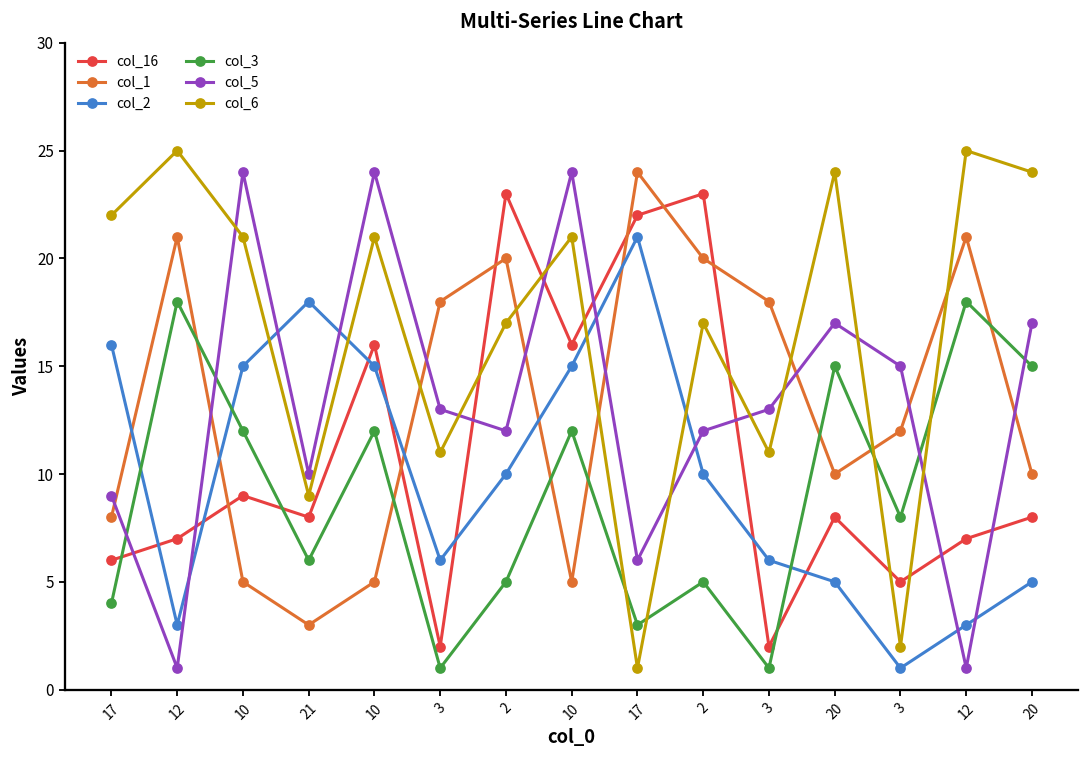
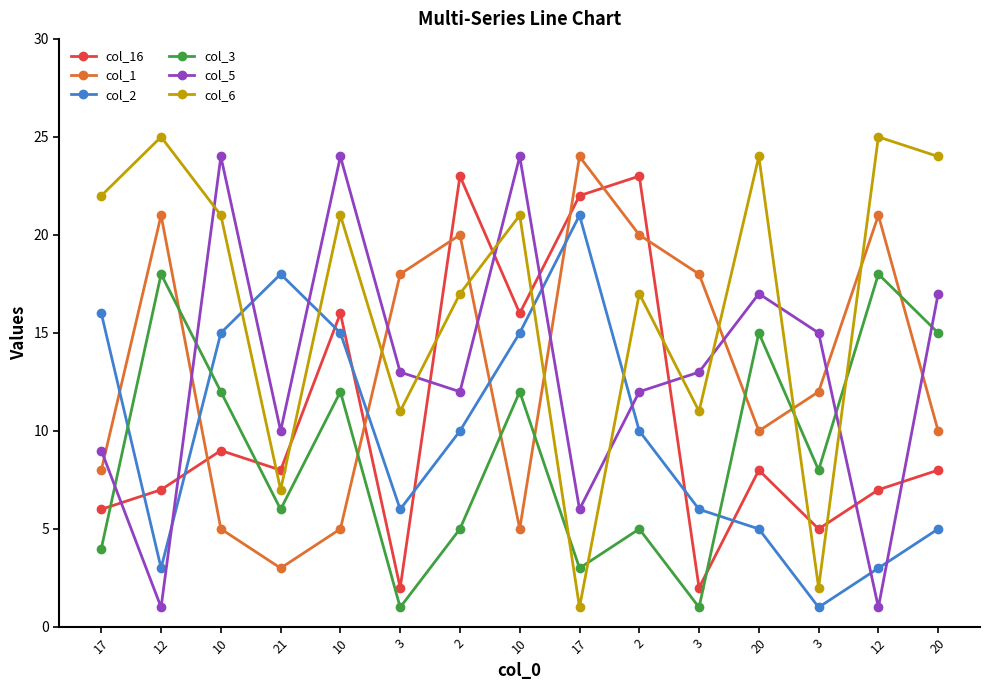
  {
    "col_2": {
      "21": 18
    },
    "col_3": {
      "21": 6
    },
    "col_5": {
      "21": 10
    },
    "col_6": {
-     "21": 9
+     "21": 7
    }
  }
